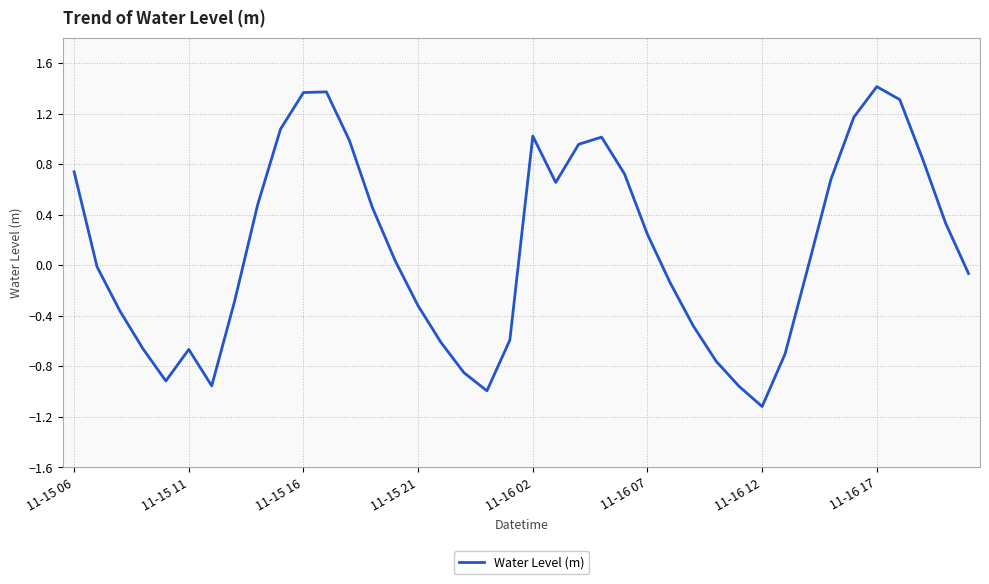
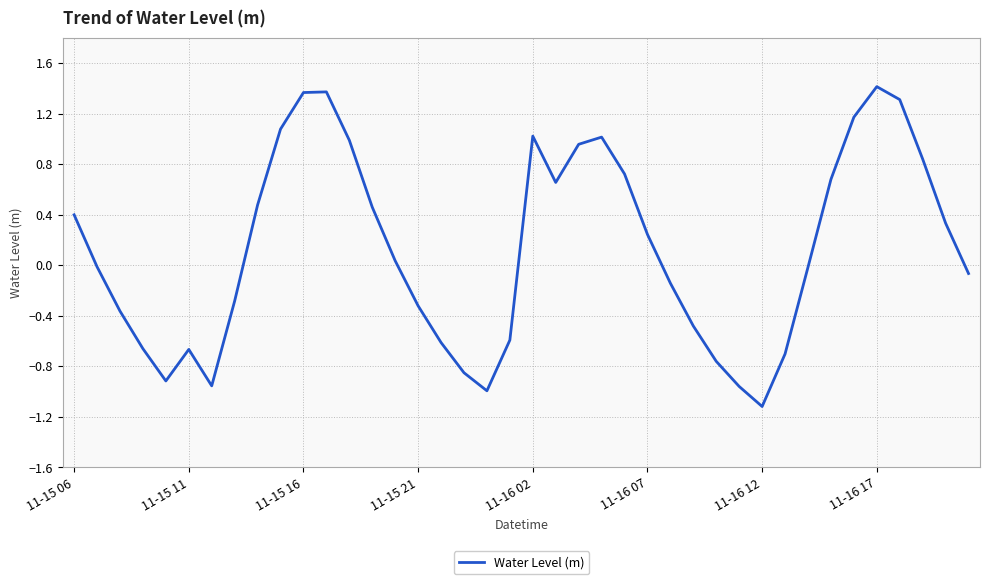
  {
-   "11-15 06": 0.74,
+   "11-15 06": 0.40,
    "11-15 11": -0.67,
    "11-15 16": 1.37,
    "11-15 21": -0.32,
    "11-16 02": 1.02,
    "11-16 07": 0.24,
    "11-16 12": -1.12,
    "11-16 17": 1.41
  }
